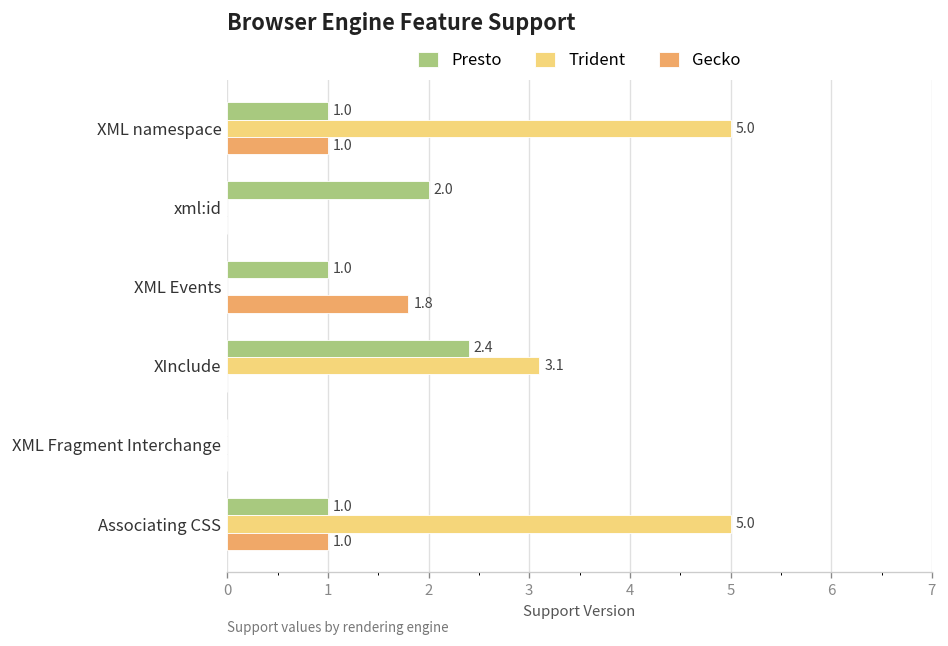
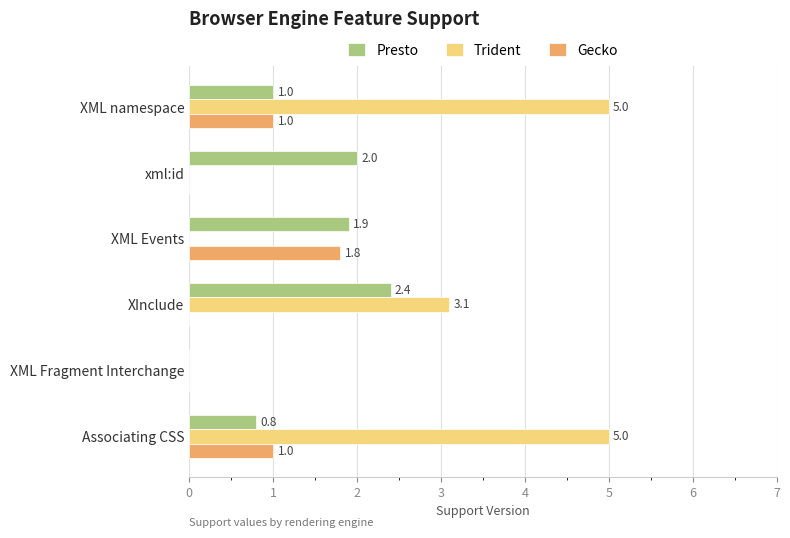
  {
    "Presto": {
      "XML namespace": 1.0,
      "xml:id": 2.0,
-     "XML Events": 1.0,
+     "XML Events": 1.9,
      "XInclude": 2.4,
-     "Associating CSS": 1.0
+     "Associating CSS": 0.8
    }
  }
